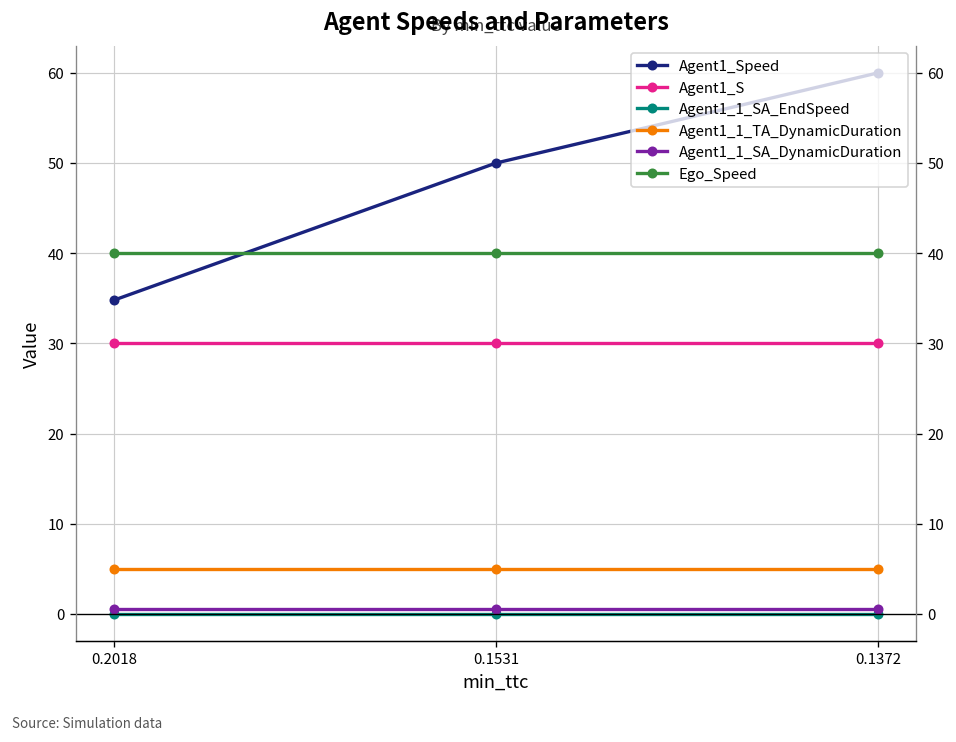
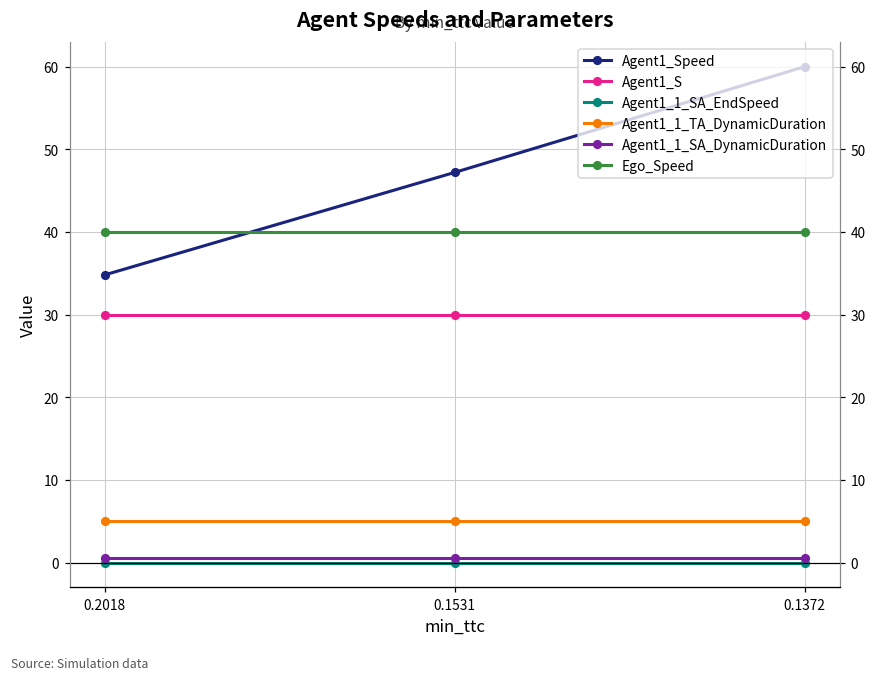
  {
    "Agent1_Speed": {
      "0.2018": 35,
-     "0.1531": 50
+     "0.1531": 47
    },
    "Agent1_S": {
      "0.2018": 30,
      "0.1531": 30,
      "0.1372": 30
    },
    "Agent1_1_SA_EndSpeed": {
      "0.2018": 0,
      "0.1531": 0,
      "0.1372": 0
    },
    "Agent1_1_TA_DynamicDuration": {
      "0.2018": 5,
      "0.1531": 5,
      "0.1372": 5
    },
    "Agent1_1_SA_DynamicDuration": {
      "0.2018": 1,
      "0.1531": 1,
      "0.1372": 1
    },
    "Ego_Speed": {
      "0.2018": 40,
      "0.1531": 40,
      "0.1372": 40
    }
  }
